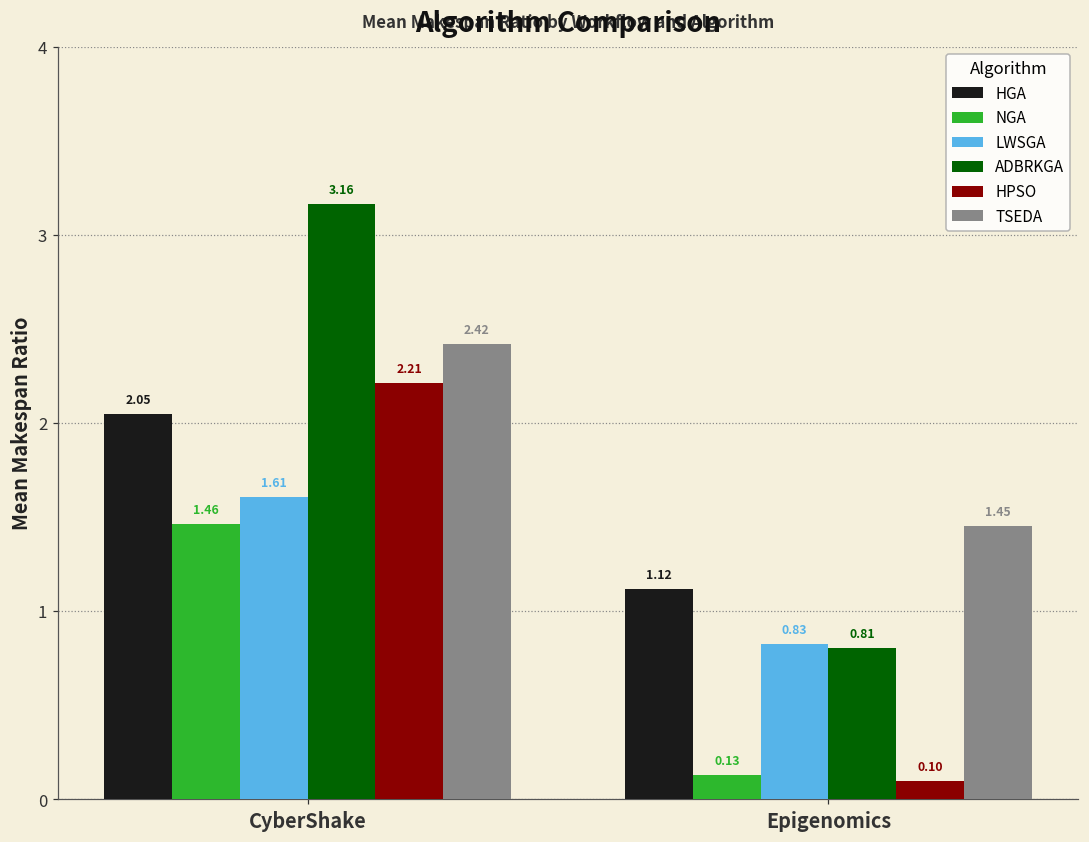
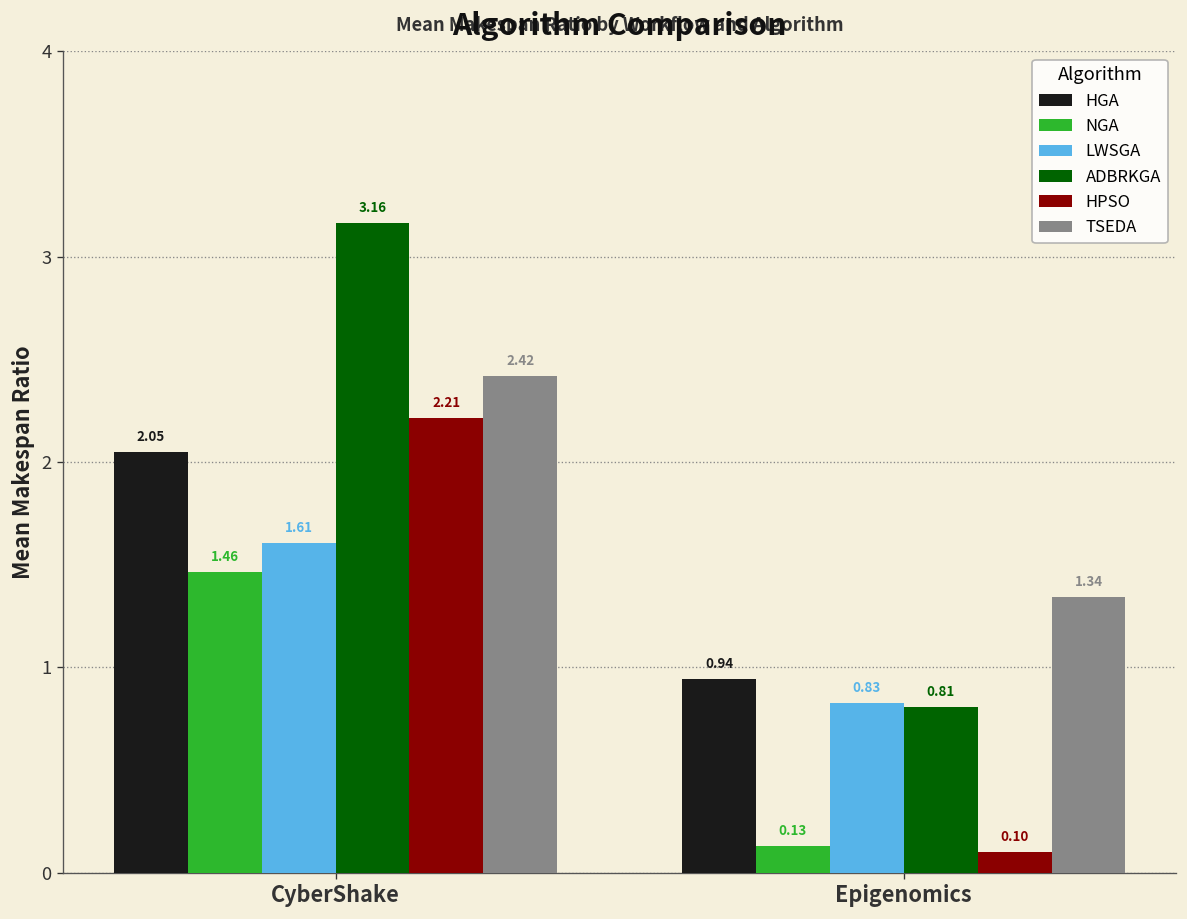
  {
    "HGA": {
      "CyberShake": 2.05,
-     "Epigenomics": 1.12
+     "Epigenomics": 0.94
    },
    "NGA": {
      "CyberShake": 1.46,
      "Epigenomics": 0.13
    },
    "LWSGA": {
      "CyberShake": 1.61,
      "Epigenomics": 0.83
    },
    "ADBRKGA": {
      "CyberShake": 3.16,
      "Epigenomics": 0.81
    },
    "HPSO": {
      "CyberShake": 2.21,
      "Epigenomics": 0.10
    },
    "TSEDA": {
      "CyberShake": 2.42,
-     "Epigenomics": 1.45
+     "Epigenomics": 1.34
    }
  }
